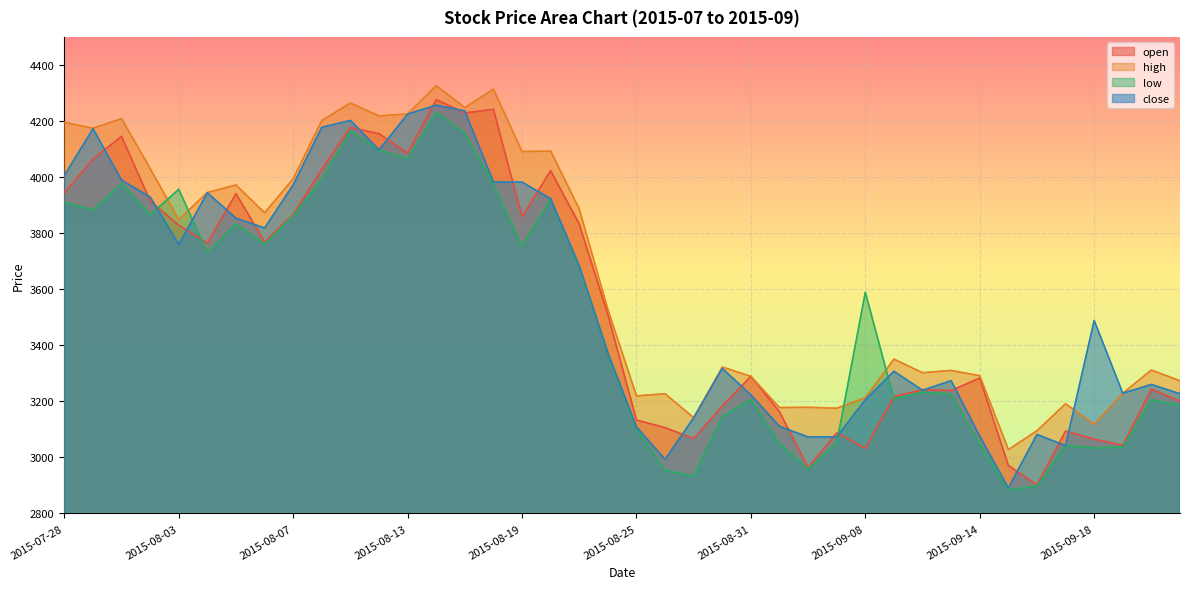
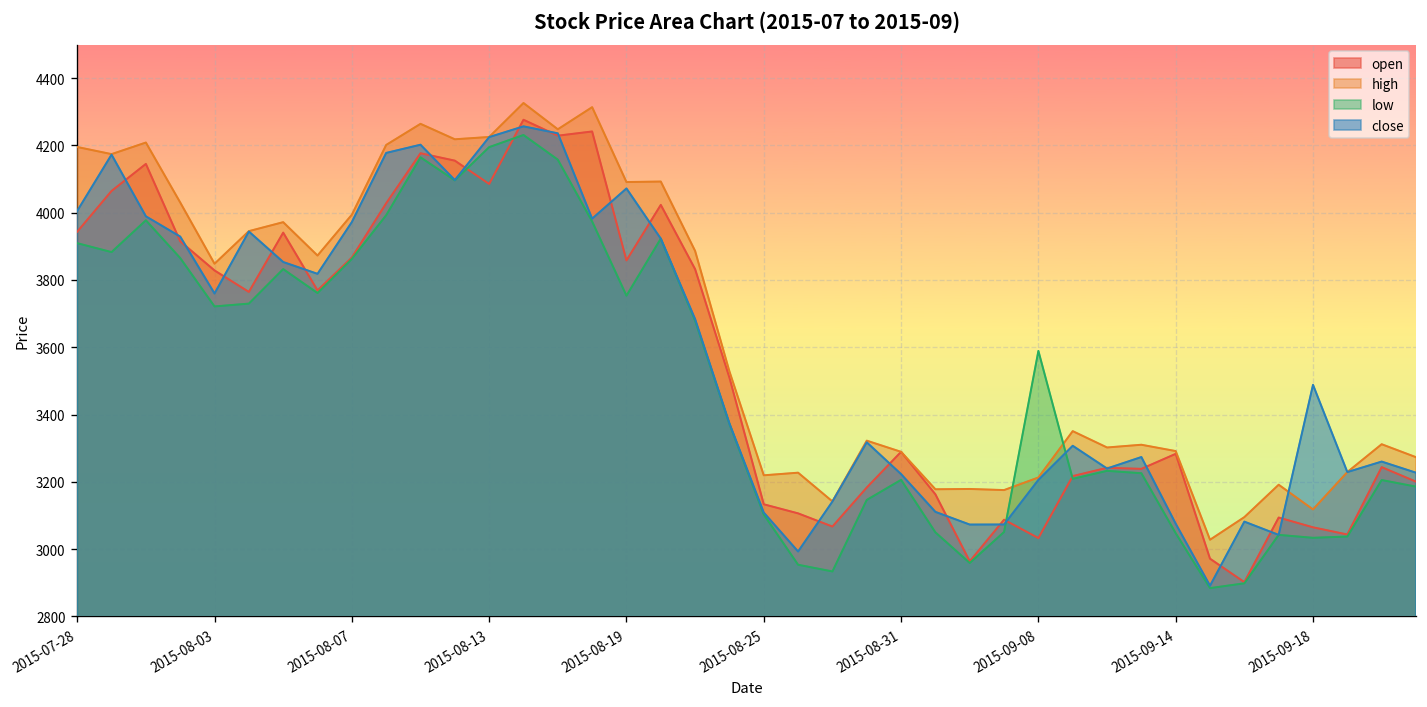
  {
    "low": {
      "2015-07-28": 3910,
-     "2015-08-03": 3960,
-     "2015-08-13": 4070,
+     "2015-08-03": 3720,
+     "2015-08-13": 4190,
      "2015-08-19": 3750,
      "2015-08-31": 3210,
      "2015-09-08": 3590,
      "2015-09-14": 3050,
      "2015-09-18": 3030
    },
    "close": {
      "2015-07-28": 4010,
      "2015-08-03": 3760,
      "2015-08-07": 3970,
-     "2015-08-19": 3980,
+     "2015-08-19": 4070,
      "2015-08-31": 3220,
      "2015-09-14": 3080,
      "2015-09-18": 3490
    }
  }
